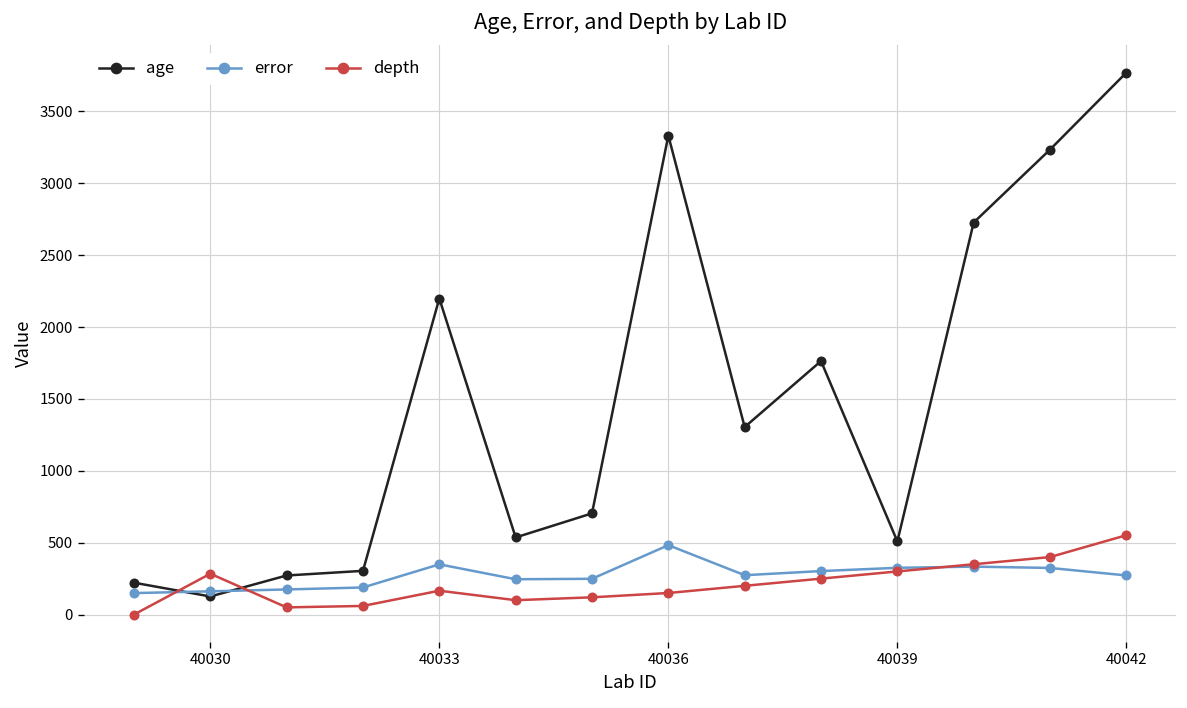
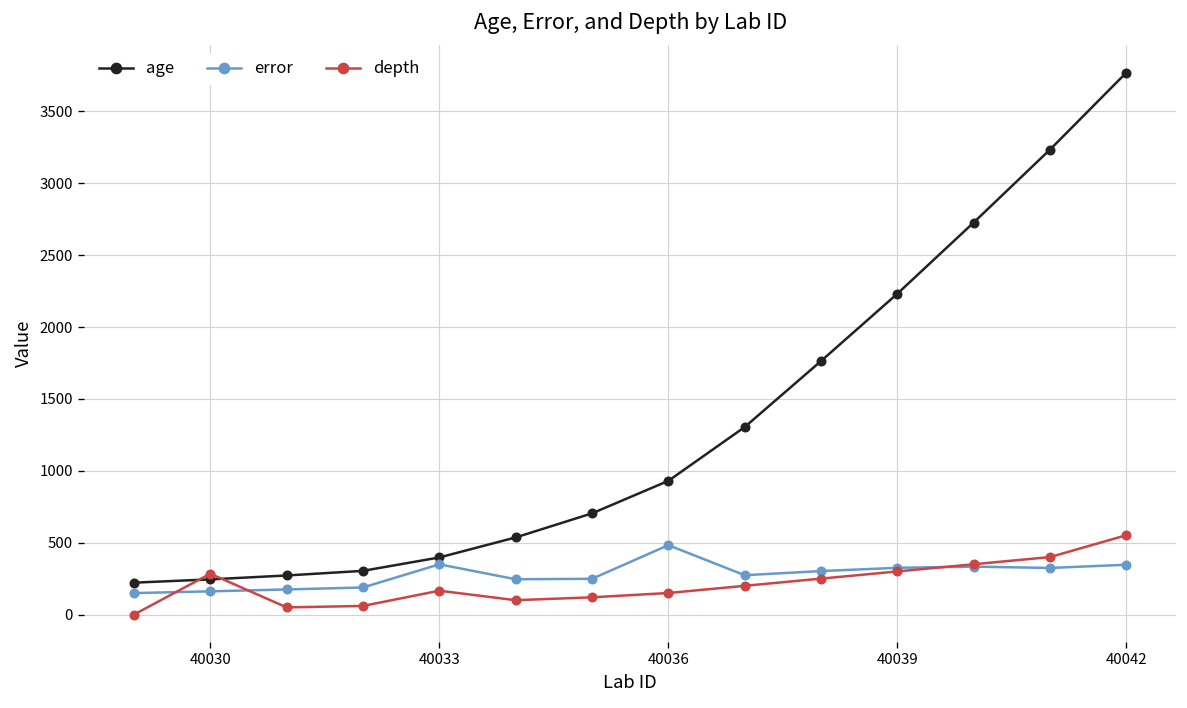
  {
    "age": {
-     "40030": 130,
-     "40033": 2200,
-     "40036": 3330,
-     "40039": 510,
+     "40030": 240,
+     "40033": 400,
+     "40036": 930,
+     "40039": 2230,
      "40042": 3770
    },
    "error": {
      "40030": 160,
      "40033": 350,
      "40036": 480,
      "40039": 330,
-     "40042": 270
+     "40042": 350
    },
    "depth": {
      "40030": 280,
      "40033": 170,
      "40036": 150,
      "40039": 300,
      "40042": 550
    }
  }
